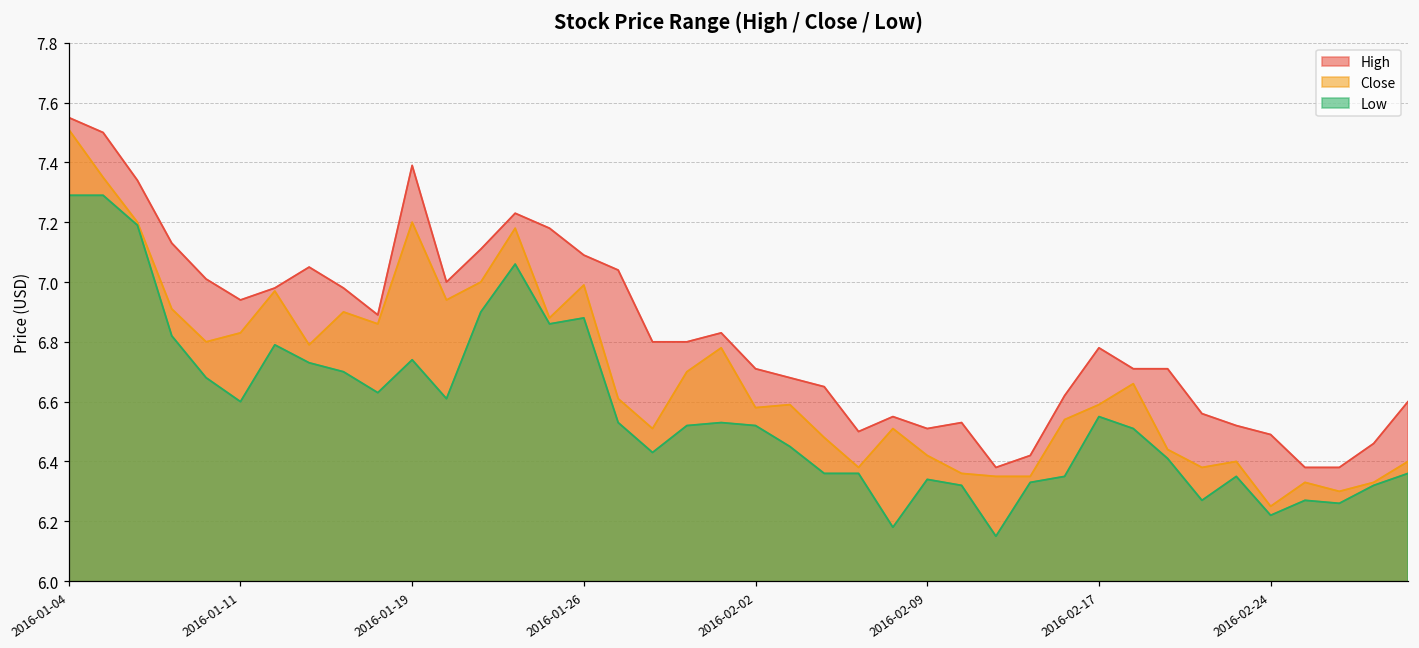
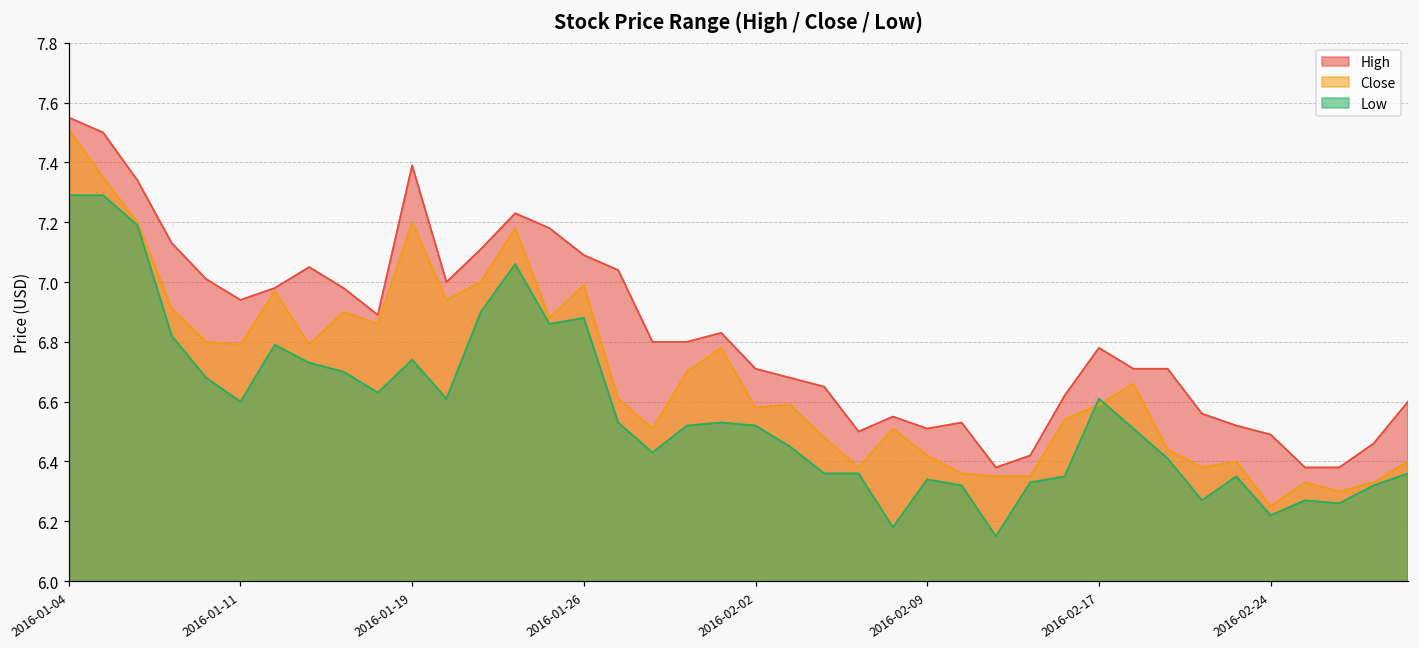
  {
    "High": {
      "2016-01-04": 7.55,
      "2016-01-11": 6.94,
      "2016-01-19": 7.39,
      "2016-01-26": 7.09,
      "2016-02-02": 6.71,
      "2016-02-09": 6.51,
      "2016-02-17": 6.78,
      "2016-02-24": 6.49
    },
    "Close": {
      "2016-01-04": 7.51,
-     "2016-01-11": 6.83,
+     "2016-01-11": 6.79,
      "2016-01-19": 7.20,
      "2016-01-26": 6.99,
      "2016-02-02": 6.58,
      "2016-02-09": 6.42,
      "2016-02-17": 6.59,
      "2016-02-24": 6.25
    },
    "Low": {
      "2016-01-04": 7.29,
      "2016-01-11": 6.60,
      "2016-01-19": 6.74,
      "2016-01-26": 6.88,
      "2016-02-02": 6.52,
      "2016-02-09": 6.34,
-     "2016-02-17": 6.55,
+     "2016-02-17": 6.61,
      "2016-02-24": 6.22
    }
  }
